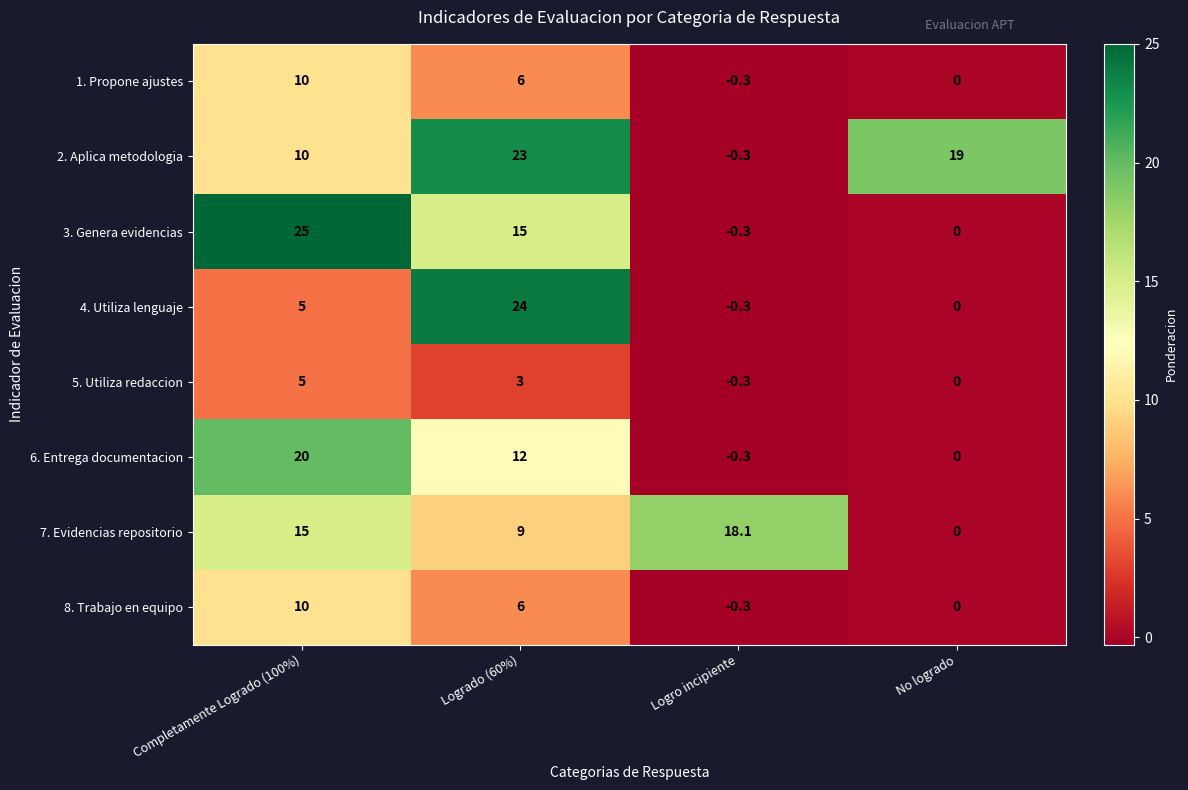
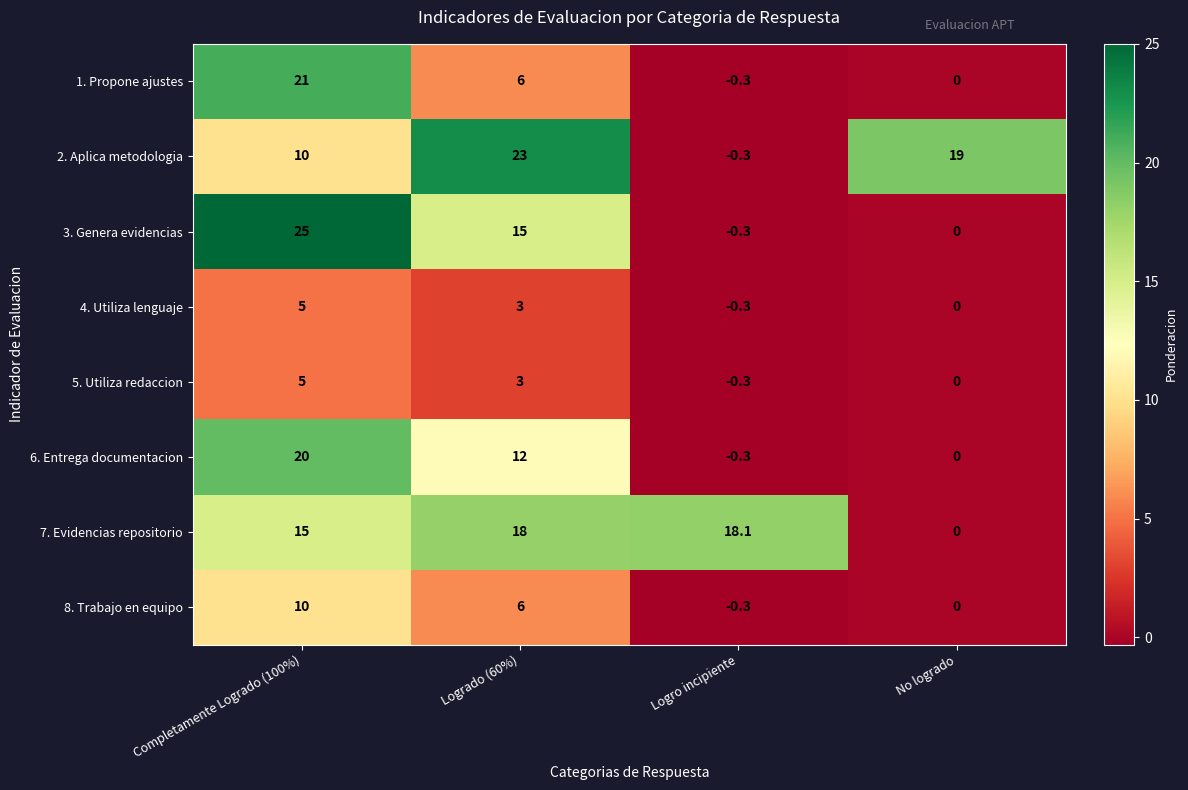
  {
    "1. Propone ajustes": {
-     "Completamente Logrado (100%)": 10,
+     "Completamente Logrado (100%)": 21,
      "Logrado (60%)": 6,
      "Logro incipiente": -0.3,
      "No logrado": 0
    },
    "2. Aplica metodologia": {
      "Completamente Logrado (100%)": 10,
      "Logrado (60%)": 23,
      "Logro incipiente": -0.3,
      "No logrado": 19
    },
    "3. Genera evidencias": {
      "Completamente Logrado (100%)": 25,
      "Logrado (60%)": 15,
      "Logro incipiente": -0.3,
      "No logrado": 0
    },
    "4. Utiliza lenguaje": {
      "Completamente Logrado (100%)": 5,
-     "Logrado (60%)": 24,
+     "Logrado (60%)": 3,
      "Logro incipiente": -0.3,
      "No logrado": 0
    },
    "5. Utiliza redaccion": {
      "Completamente Logrado (100%)": 5,
      "Logrado (60%)": 3,
      "Logro incipiente": -0.3,
      "No logrado": 0
    },
    "6. Entrega documentacion": {
      "Completamente Logrado (100%)": 20,
      "Logrado (60%)": 12,
      "Logro incipiente": -0.3,
      "No logrado": 0
    },
    "7. Evidencias repositorio": {
      "Completamente Logrado (100%)": 15,
-     "Logrado (60%)": 9,
+     "Logrado (60%)": 18,
      "Logro incipiente": 18.1,
      "No logrado": 0
    },
    "8. Trabajo en equipo": {
      "Completamente Logrado (100%)": 10,
      "Logrado (60%)": 6,
      "Logro incipiente": -0.3,
      "No logrado": 0
    }
  }
